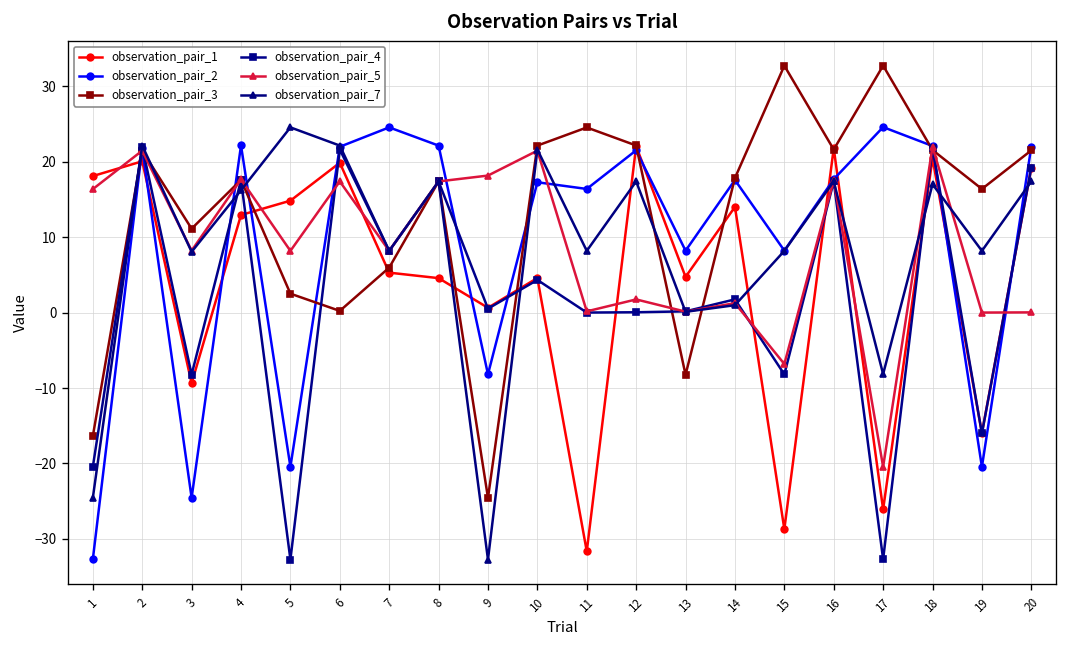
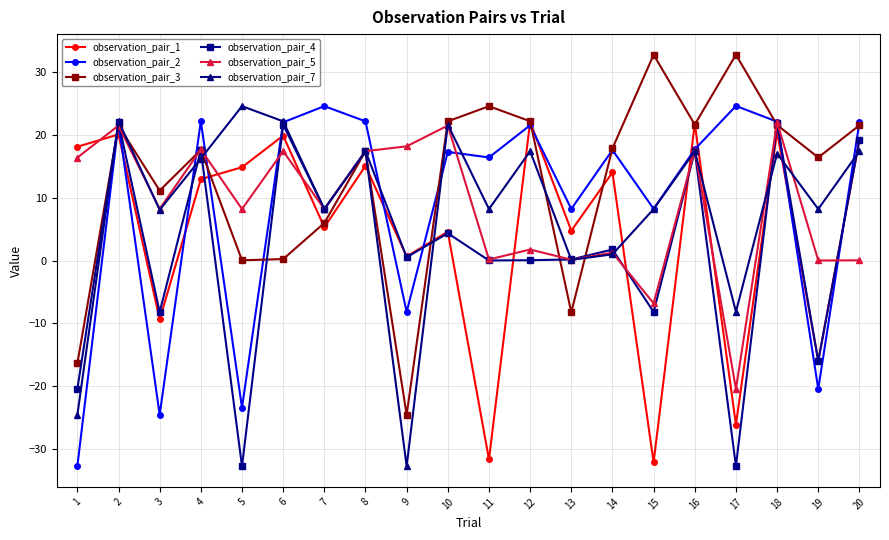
  {
    "observation_pair_1": {
      "1": 18,
      "2": 20,
      "3": -9,
      "4": 13,
      "5": 15,
      "6": 20,
      "7": 5,
-     "8": 5,
+     "8": 15,
      "11": -32,
      "13": 5,
      "14": 14,
-     "15": -29,
+     "15": -32,
      "17": -26,
      "18": 20
    },
    "observation_pair_2": {
      "1": -33,
      "3": -25,
      "4": 22,
-     "5": -20,
+     "5": -23,
      "7": 25,
      "8": 22,
      "9": -8,
      "10": 17,
      "11": 16,
      "12": 22,
      "13": 8,
      "17": 25,
      "19": -20,
      "20": 22
    },
    "observation_pair_3": {
      "1": -16,
      "3": 11,
-     "5": 3,
+     "5": 0,
      "6": 0,
      "7": 6,
      "9": -25,
      "10": 22,
      "11": 25,
      "13": -8,
      "15": 33,
      "17": 33,
      "19": 16,
      "20": 22
    },
    "observation_pair_5": {
      "1": 16,
      "5": 8,
      "6": 17,
      "9": 18,
      "12": 2,
      "15": -7,
      "17": -20,
      "19": 0,
      "20": 0
    }
  }
